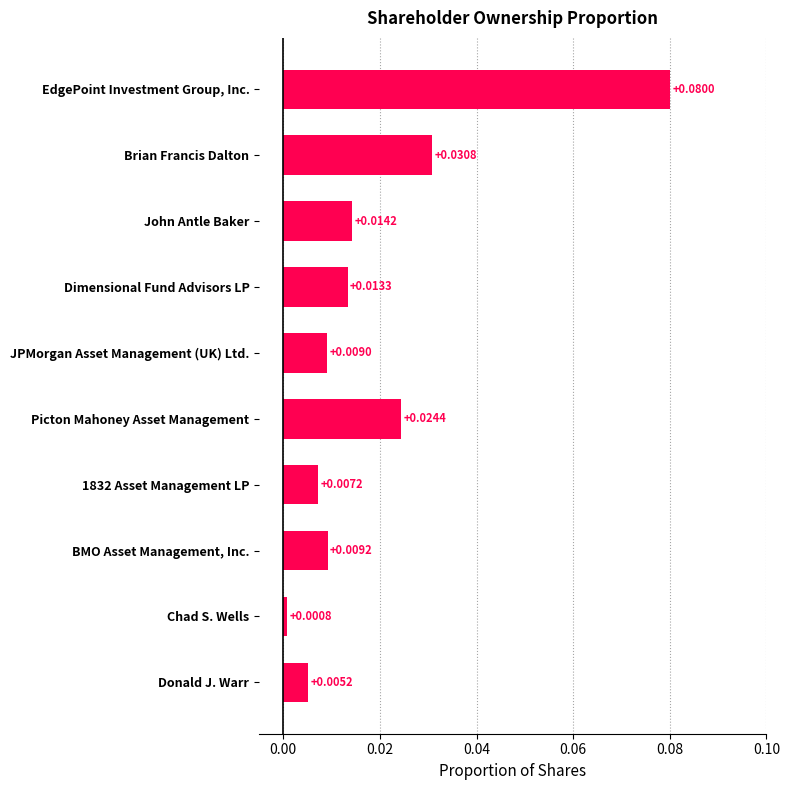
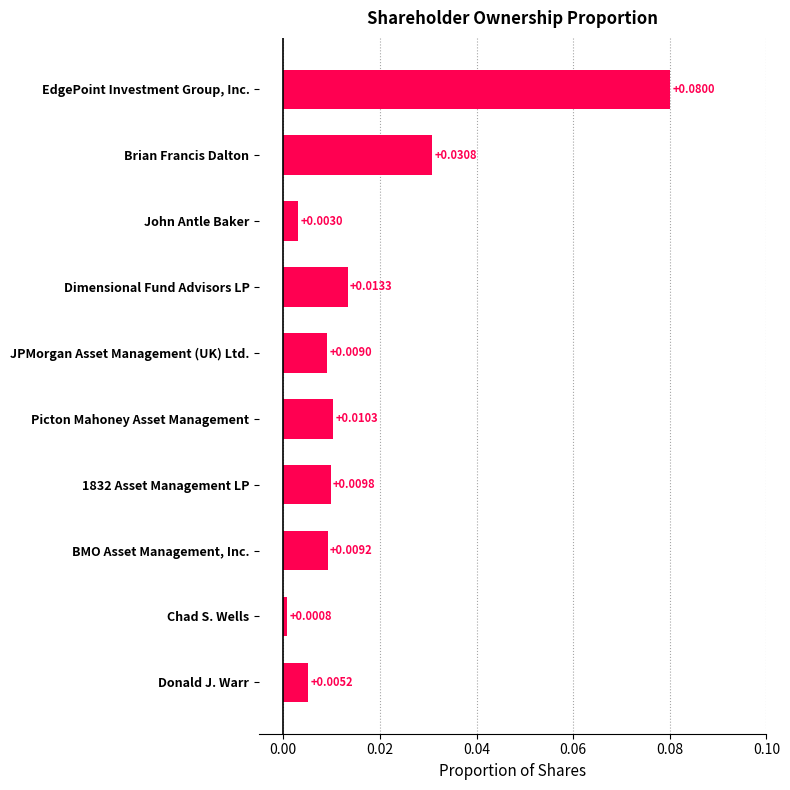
  {
    "EdgePoint Investment Group, Inc.": "+0.0800",
    "Brian Francis Dalton": "+0.0308",
-   "John Antle Baker": "+0.0142",
+   "John Antle Baker": "+0.0030",
    "Dimensional Fund Advisors LP": "+0.0133",
    "JPMorgan Asset Management (UK) Ltd.": "+0.0090",
-   "Picton Mahoney Asset Management": "+0.0244",
-   "1832 Asset Management LP": "+0.0072",
+   "Picton Mahoney Asset Management": "+0.0103",
+   "1832 Asset Management LP": "+0.0098",
    "BMO Asset Management, Inc.": "+0.0092",
    "Chad S. Wells": "+0.0008",
    "Donald J. Warr": "+0.0052"
  }
